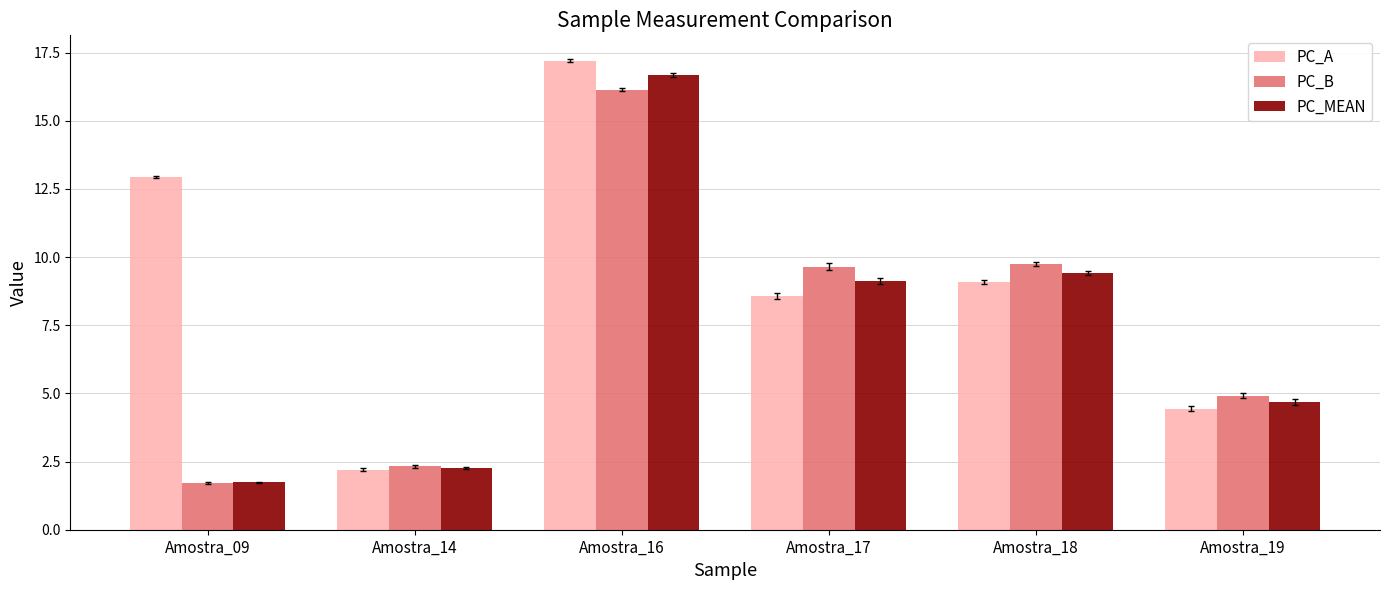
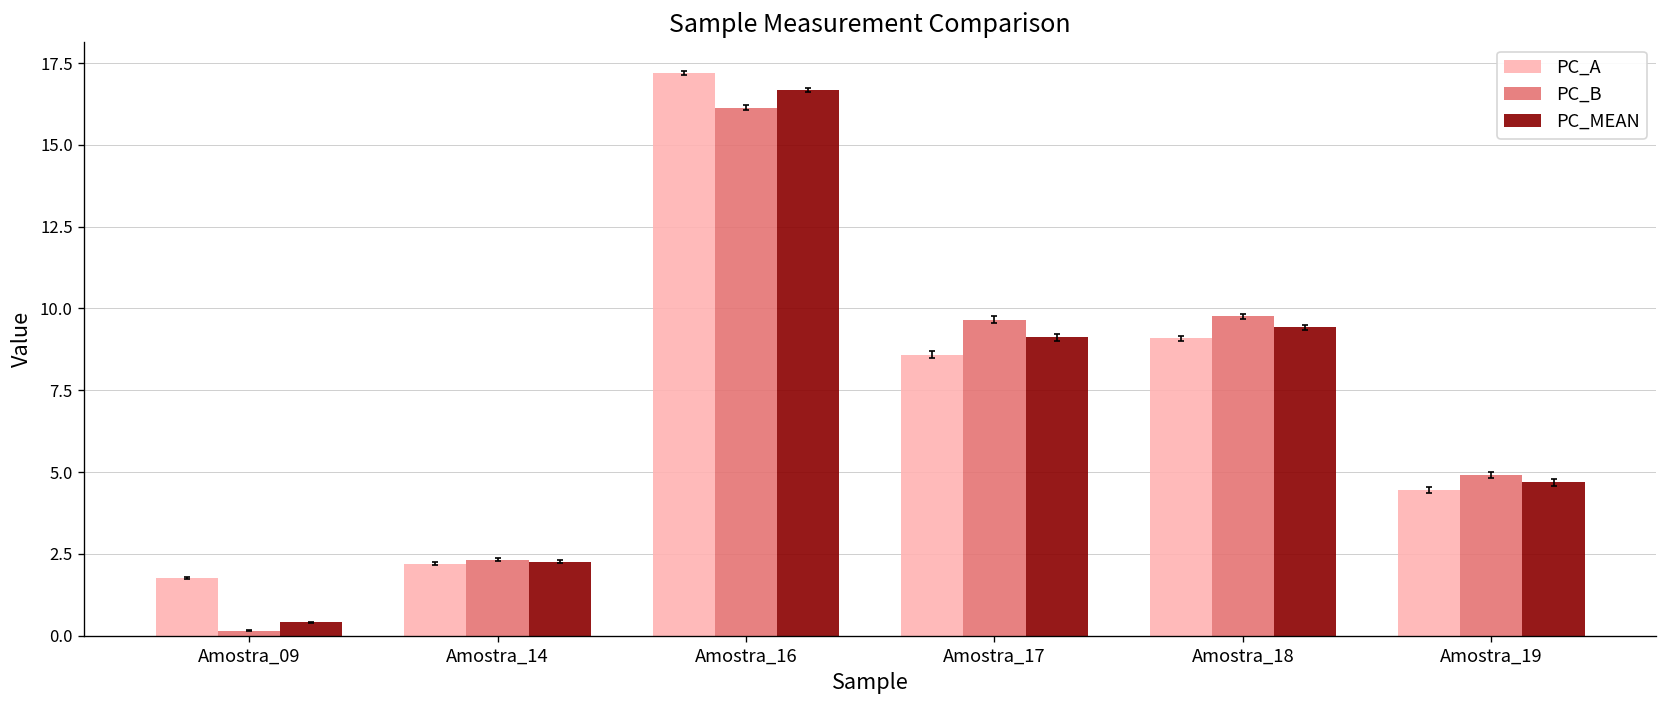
  {
    "PC_A": {
-     "Amostra_09": 12.9,
+     "Amostra_09": 1.8,
      "Amostra_14": 2.2,
      "Amostra_16": 17.2,
      "Amostra_17": 8.6,
      "Amostra_18": 9.1,
      "Amostra_19": 4.4
    },
    "PC_B": {
-     "Amostra_09": 1.7,
+     "Amostra_09": 0.2,
      "Amostra_14": 2.3,
      "Amostra_16": 16.1,
      "Amostra_17": 9.7,
      "Amostra_18": 9.8,
      "Amostra_19": 4.9
    },
    "PC_MEAN": {
-     "Amostra_09": 1.7,
+     "Amostra_09": 0.4,
      "Amostra_14": 2.3,
      "Amostra_16": 16.7,
      "Amostra_17": 9.1,
      "Amostra_18": 9.4,
      "Amostra_19": 4.7
    }
  }
